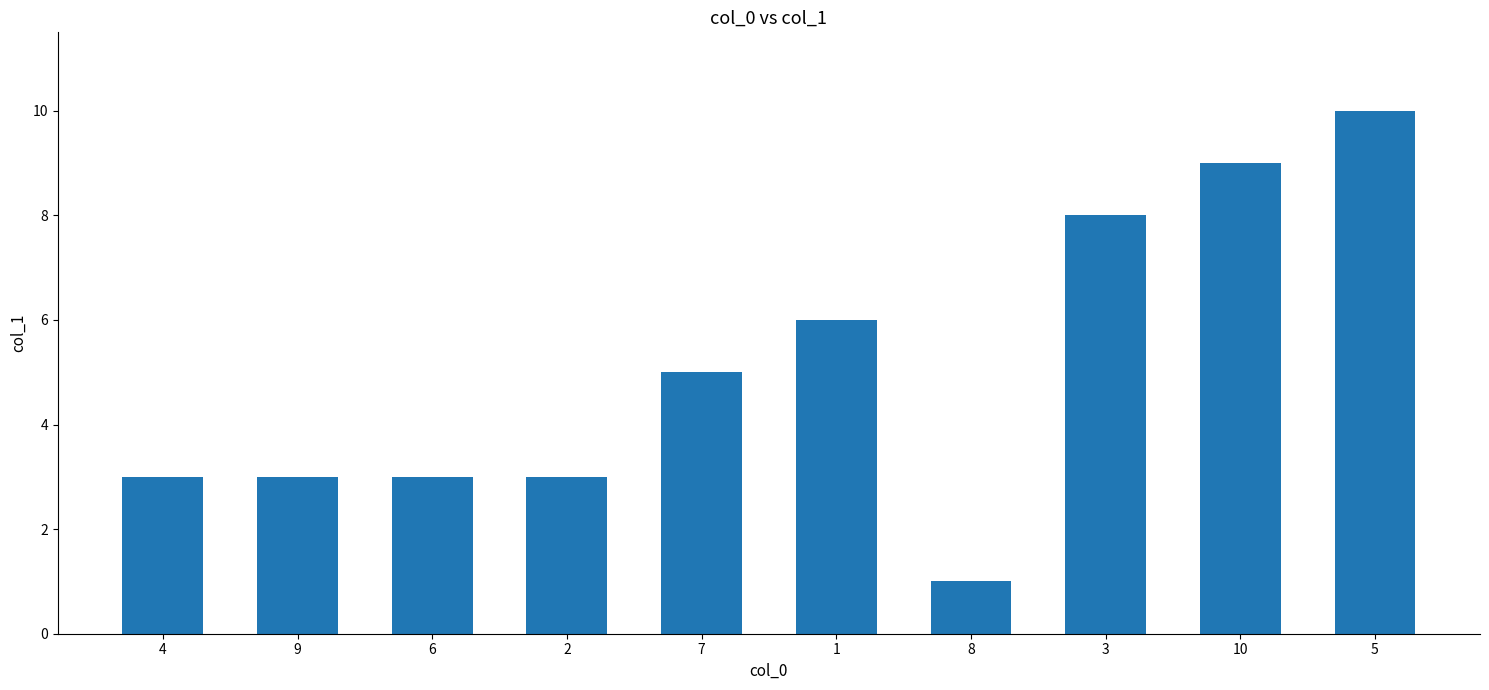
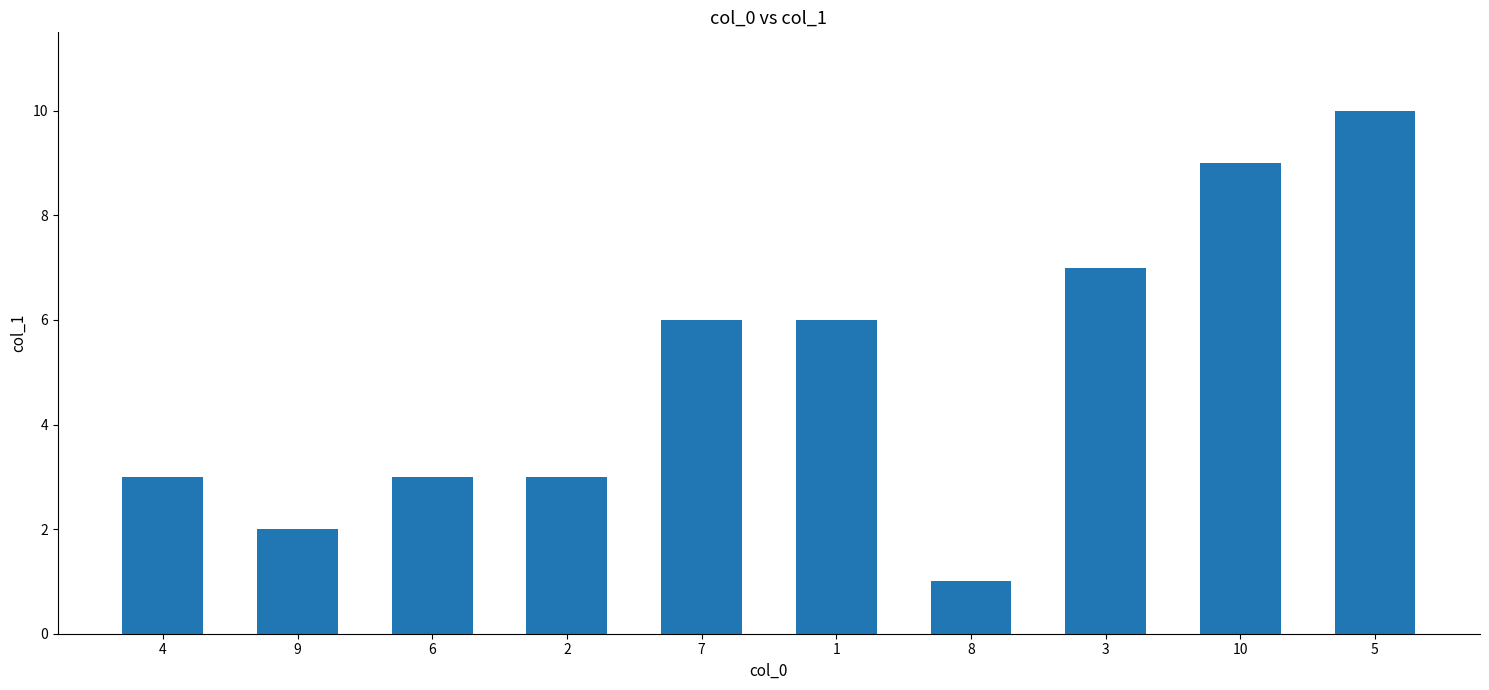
  {
    "4": 3,
-   "9": 3,
+   "9": 2,
    "6": 3,
    "2": 3,
-   "7": 5,
+   "7": 6,
    "1": 6,
    "8": 1,
-   "3": 8,
+   "3": 7,
    "10": 9,
    "5": 10
  }
